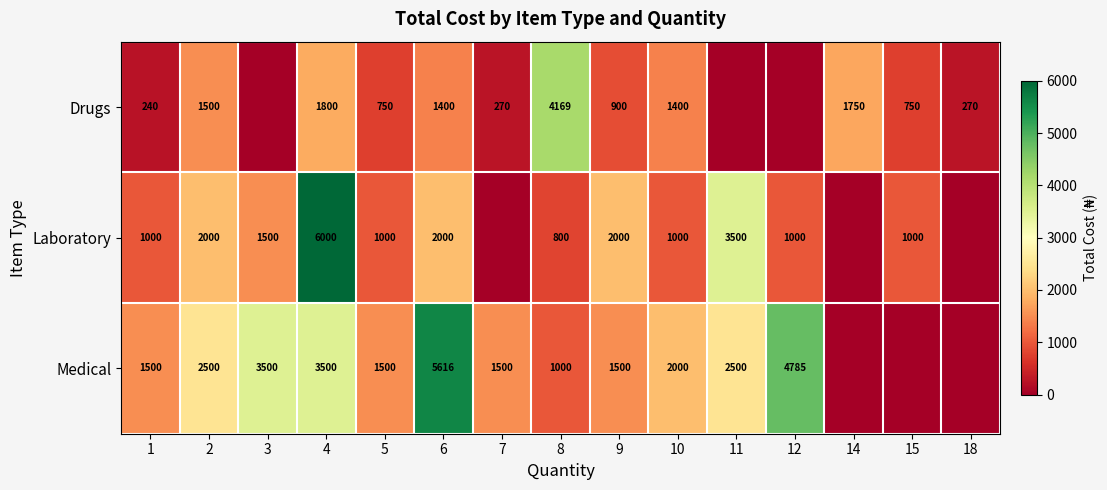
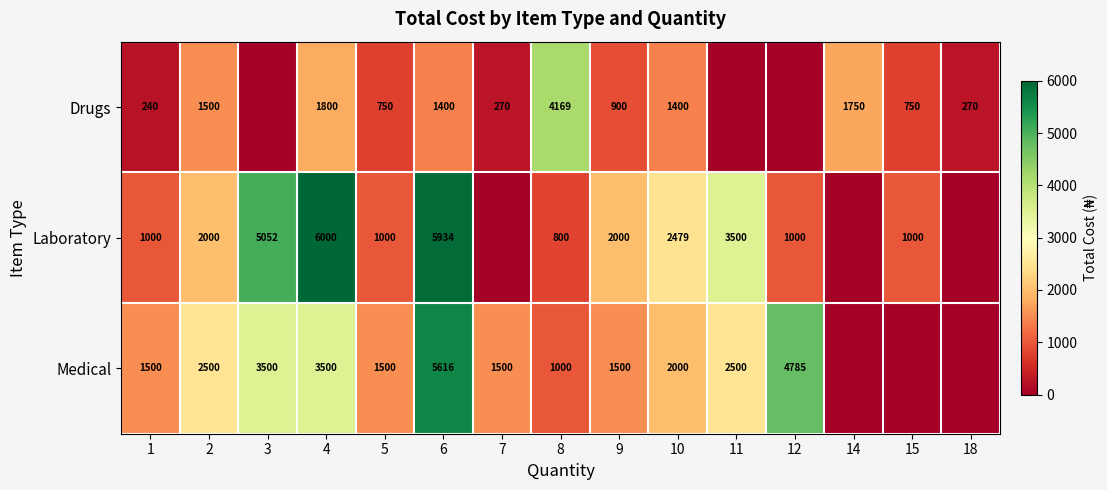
  {
    "Drugs": {
      "1": 240,
      "2": 1500,
      "4": 1800,
      "5": 750,
      "6": 1400,
      "7": 270,
      "8": 4169,
      "9": 900,
      "10": 1400,
      "14": 1750,
      "15": 750,
      "18": 270
    },
    "Laboratory": {
      "1": 1000,
      "2": 2000,
-     "3": 1500,
+     "3": 5052,
      "4": 6000,
      "5": 1000,
-     "6": 2000,
+     "6": 5934,
      "8": 800,
      "9": 2000,
-     "10": 1000,
+     "10": 2479,
      "11": 3500,
      "12": 1000,
      "15": 1000
    },
    "Medical": {
      "1": 1500,
      "2": 2500,
      "3": 3500,
      "4": 3500,
      "5": 1500,
      "6": 5616,
      "7": 1500,
      "8": 1000,
      "9": 1500,
      "10": 2000,
      "11": 2500,
      "12": 4785
    }
  }
